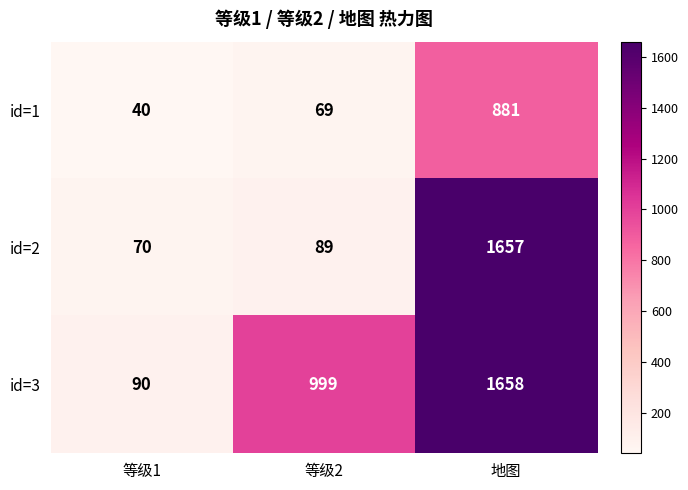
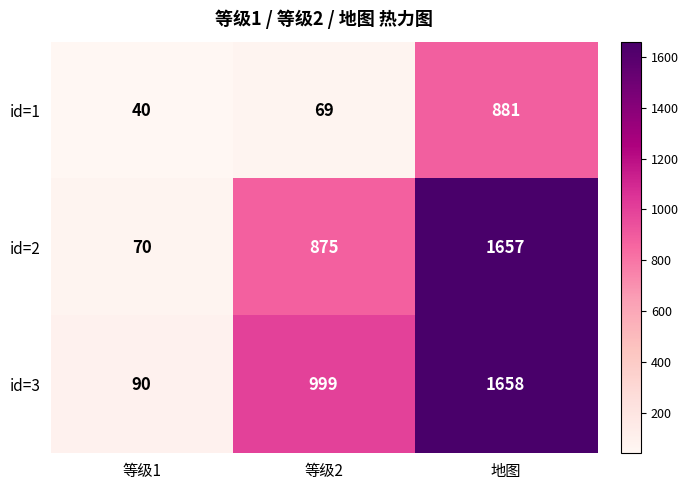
  {
    "id=1": {
      "等级1": 40,
      "等级2": 69,
      "地图": 881
    },
    "id=2": {
      "等级1": 70,
-     "等级2": 89,
+     "等级2": 875,
      "地图": 1657
    },
    "id=3": {
      "等级1": 90,
      "等级2": 999,
      "地图": 1658
    }
  }
